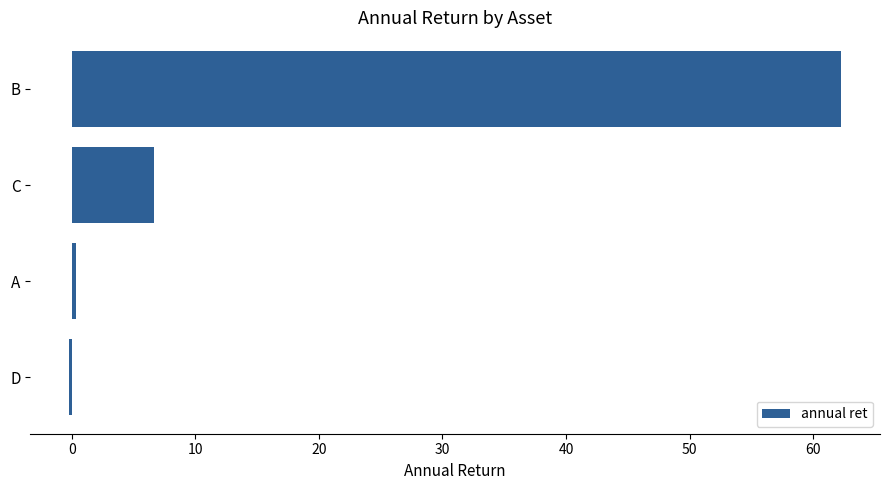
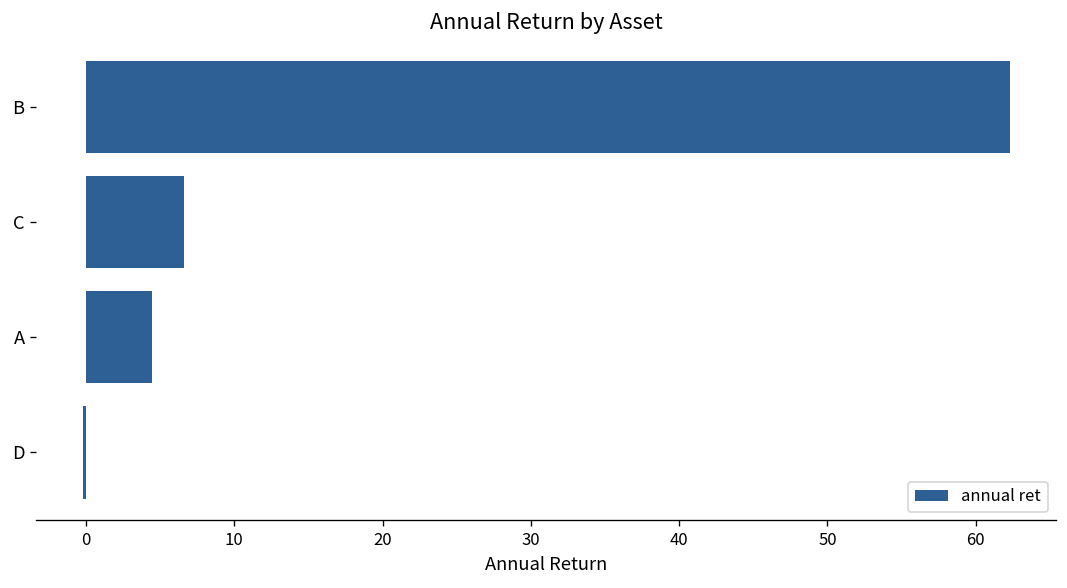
  {
    "B": 62.3,
    "C": 6.6,
-   "A": 0.4,
+   "A": 4.5,
    "D": -0.2
  }
